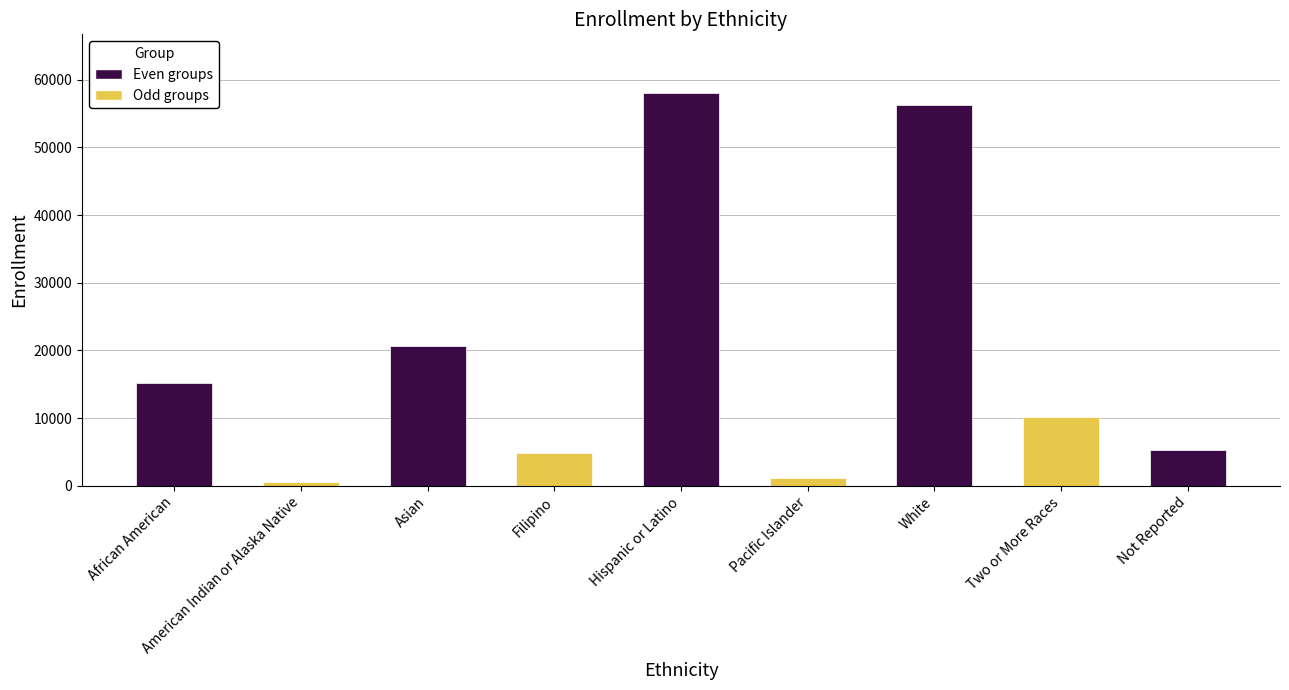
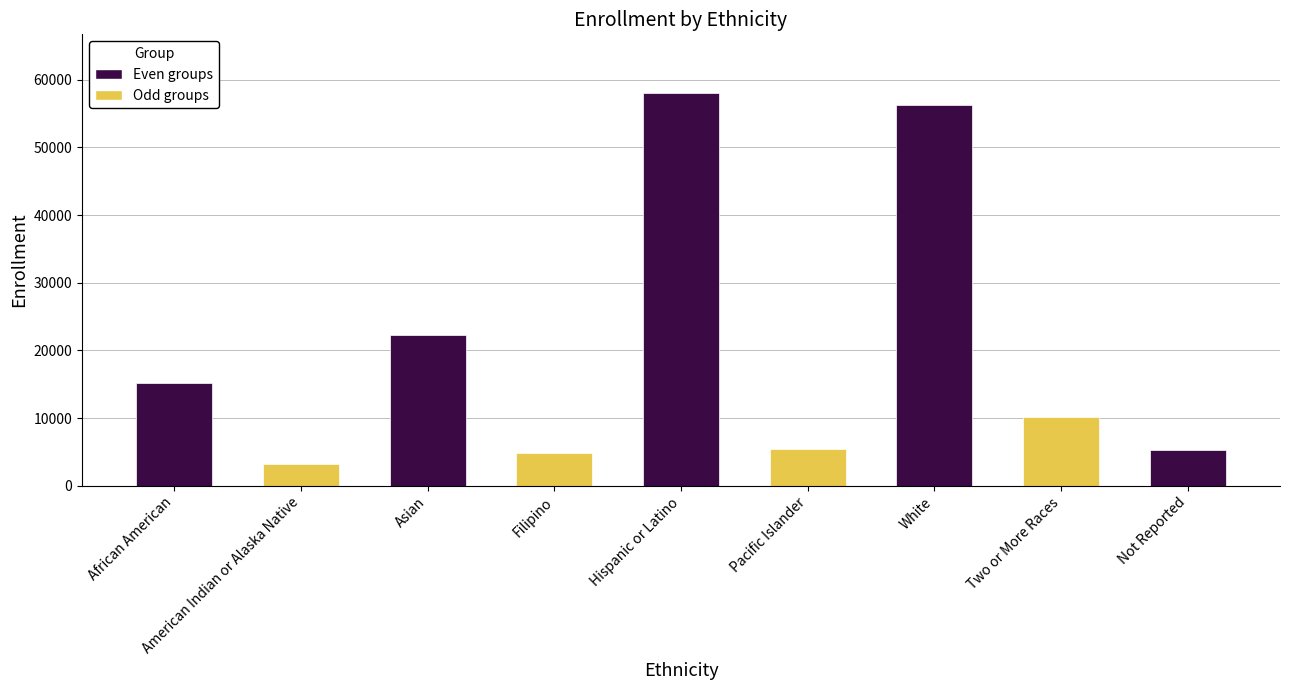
  {
    "African American": 15000,
-   "American Indian or Alaska Native": 1000,
-   "Asian": 21000,
+   "American Indian or Alaska Native": 3000,
+   "Asian": 22000,
    "Filipino": 5000,
    "Hispanic or Latino": 58000,
-   "Pacific Islander": 1000,
+   "Pacific Islander": 5000,
    "White": 56000,
    "Two or More Races": 10000,
    "Not Reported": 5000
  }
